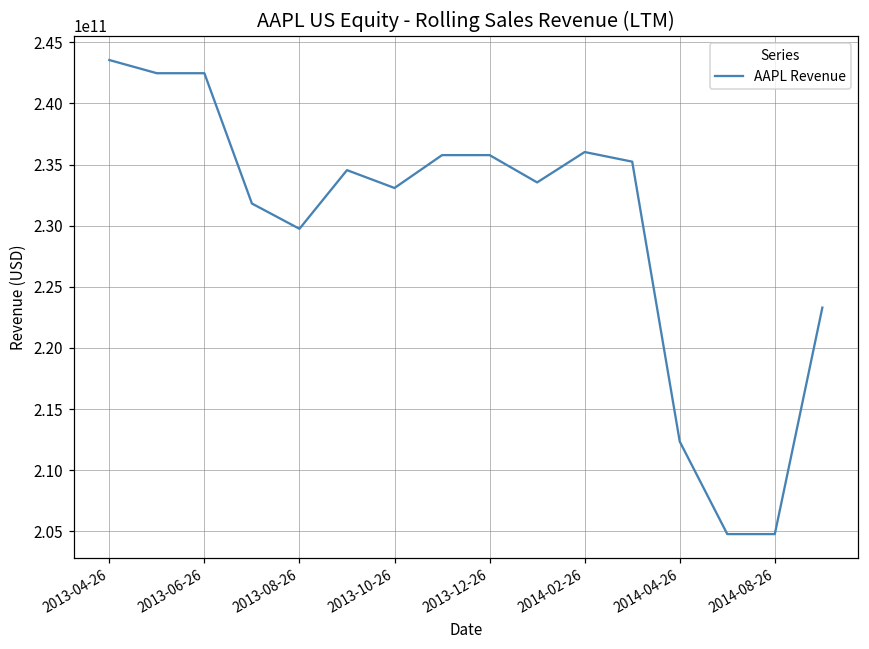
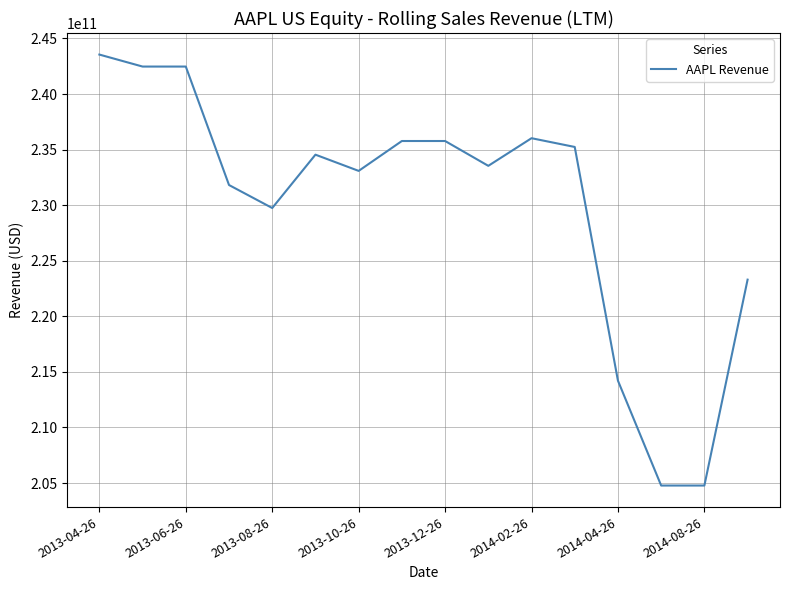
  {
    "2013-04-26": 243500000000,
    "2013-06-26": 242500000000,
    "2013-08-26": 229700000000,
    "2013-10-26": 233100000000,
    "2013-12-26": 235800000000,
    "2014-02-26": 236000000000,
-   "2014-04-26": 212300000000,
+   "2014-04-26": 214200000000,
    "2014-08-26": 204800000000
  }
